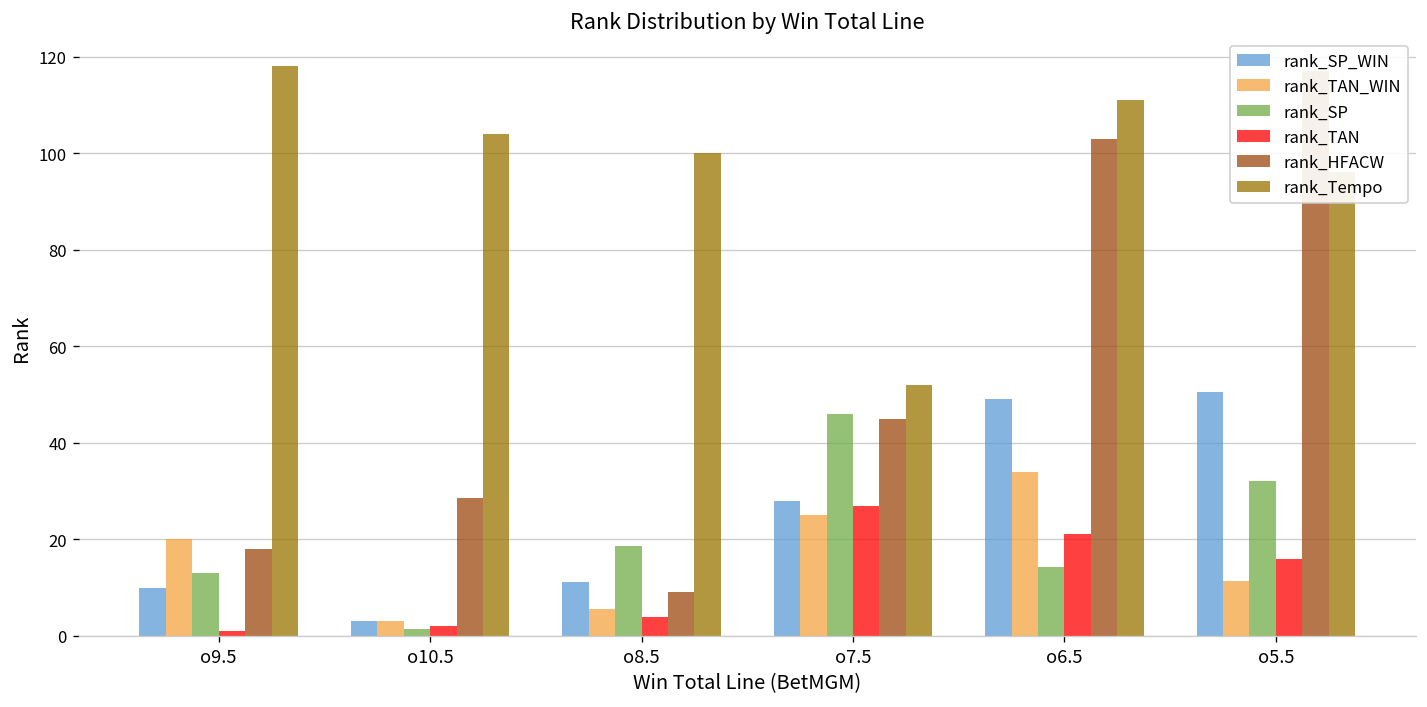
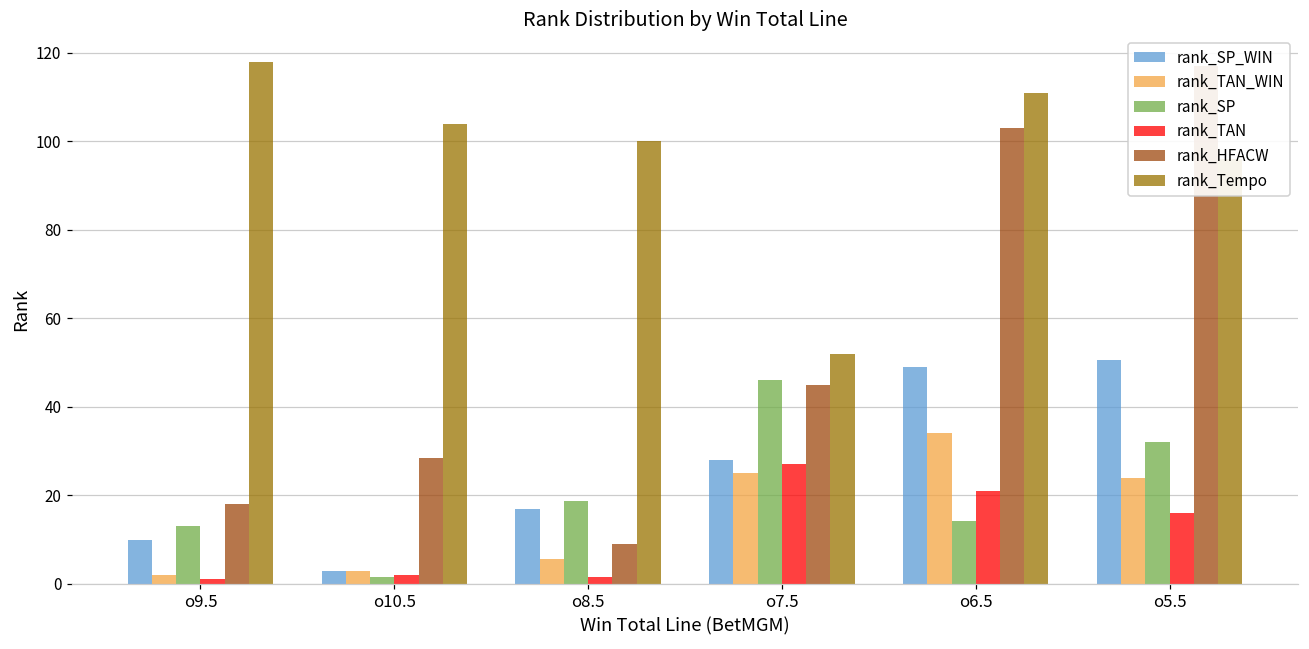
  {
    "rank_SP_WIN": {
      "o9.5": 10,
      "o10.5": 3,
-     "o8.5": 11,
+     "o8.5": 17,
      "o7.5": 28,
      "o6.5": 49,
      "o5.5": 51
    },
    "rank_TAN_WIN": {
-     "o9.5": 20,
+     "o9.5": 2,
      "o10.5": 3,
      "o8.5": 6,
      "o7.5": 25,
      "o6.5": 34,
-     "o5.5": 11
+     "o5.5": 24
    },
    "rank_SP": {
      "o9.5": 13,
      "o10.5": 2,
      "o8.5": 19,
      "o7.5": 46,
      "o6.5": 14,
      "o5.5": 32
    },
    "rank_TAN": {
      "o9.5": 1,
      "o10.5": 2,
-     "o8.5": 4,
+     "o8.5": 2,
      "o7.5": 27,
      "o6.5": 21,
      "o5.5": 16
    }
  }
